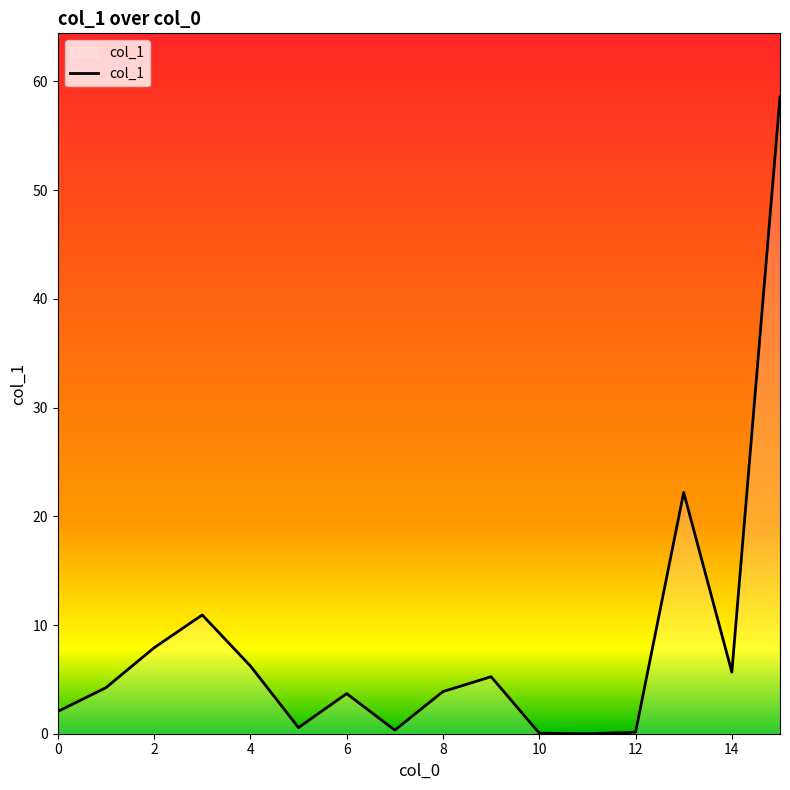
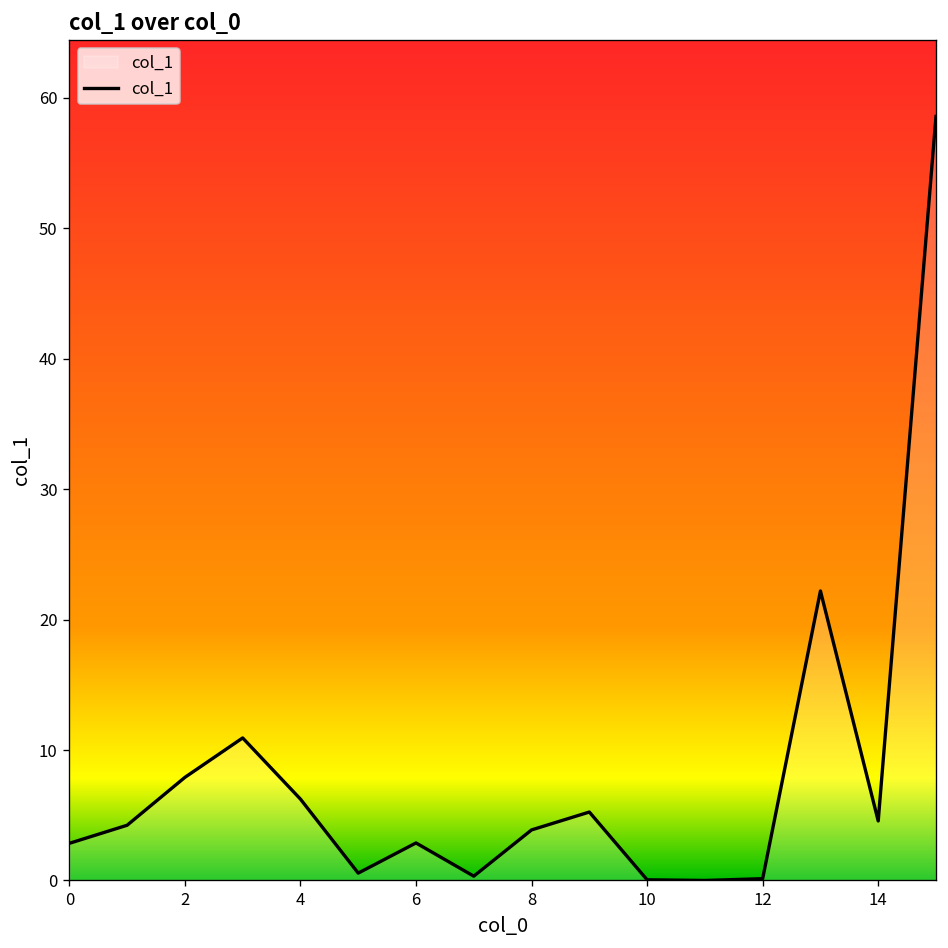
  {
-   "0": 2.0,
+   "0": 2.8,
    "2": 7.9,
    "4": 6.2,
-   "6": 3.7,
+   "6": 2.9,
    "8": 3.9,
    "10": 0.1,
    "12": 0.1,
-   "14": 5.7
+   "14": 4.6
  }
